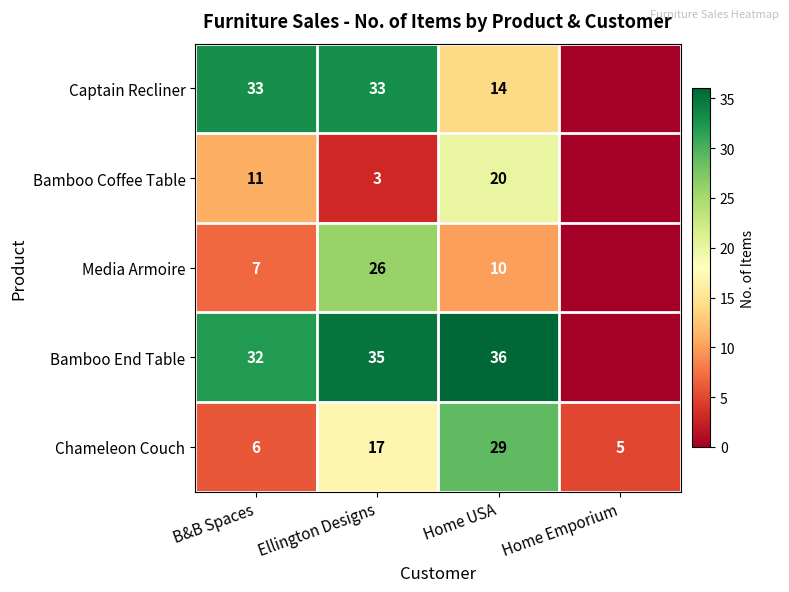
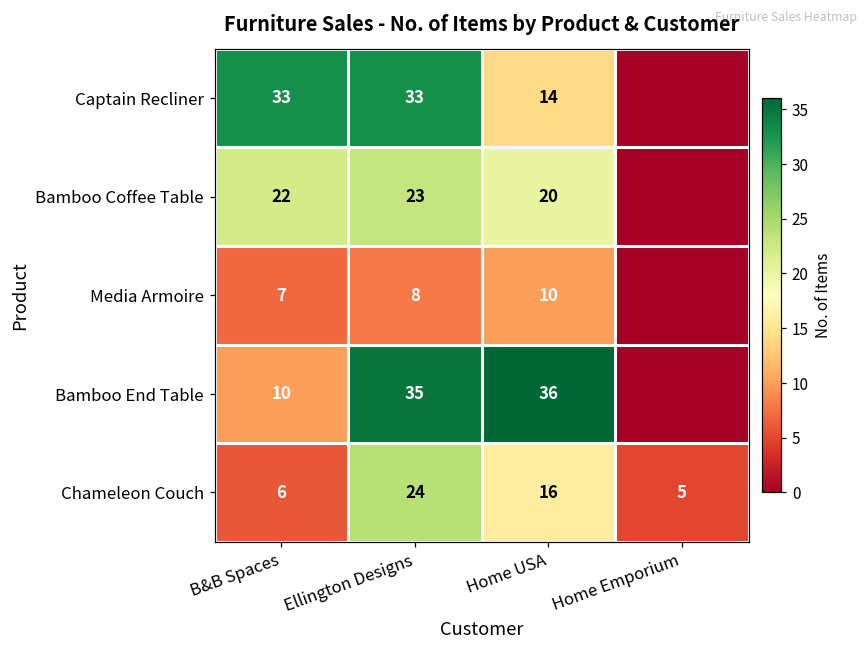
  {
    "Captain Recliner": {
      "B&B Spaces": 33,
      "Ellington Designs": 33,
      "Home USA": 14
    },
    "Bamboo Coffee Table": {
-     "B&B Spaces": 11,
-     "Ellington Designs": 3,
+     "B&B Spaces": 22,
+     "Ellington Designs": 23,
      "Home USA": 20
    },
    "Media Armoire": {
      "B&B Spaces": 7,
-     "Ellington Designs": 26,
+     "Ellington Designs": 8,
      "Home USA": 10
    },
    "Bamboo End Table": {
-     "B&B Spaces": 32,
+     "B&B Spaces": 10,
      "Ellington Designs": 35,
      "Home USA": 36
    },
    "Chameleon Couch": {
      "B&B Spaces": 6,
-     "Ellington Designs": 17,
-     "Home USA": 29,
+     "Ellington Designs": 24,
+     "Home USA": 16,
      "Home Emporium": 5
    }
  }
